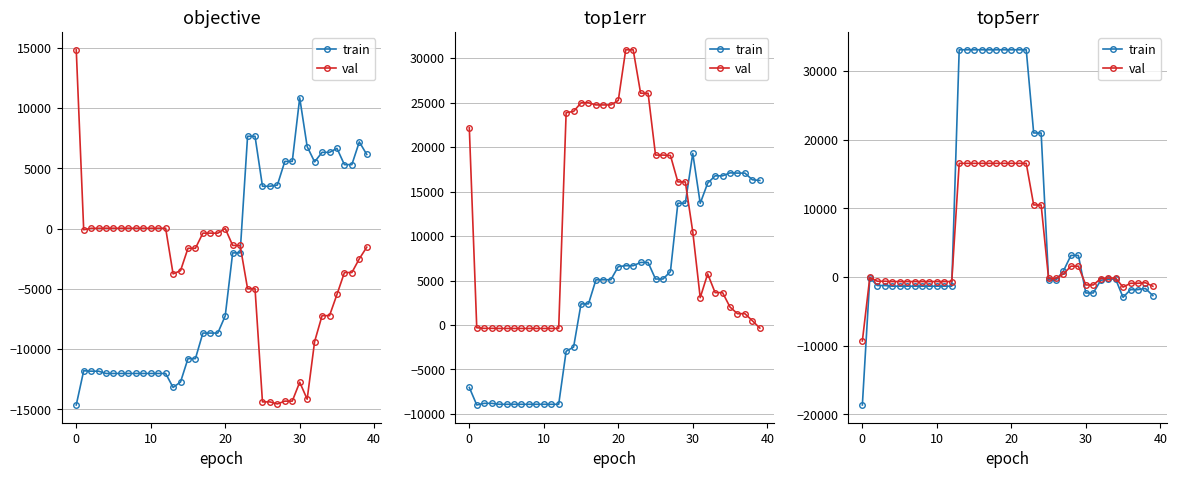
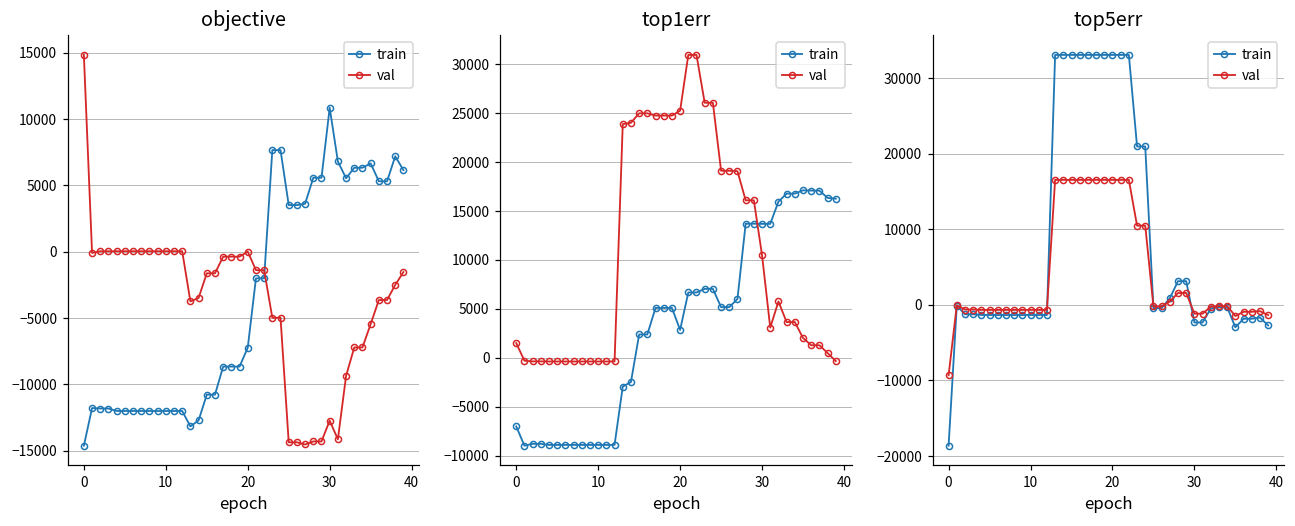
  {
    "objective": {
      "train": {
        "0": -14600,
        "10": -12000,
        "20": -7200,
        "30": 10800
      },
      "val": {
        "0": 14800,
        "10": 0,
        "20": 0,
        "30": -12700
      }
    },
    "top1err": {
      "train": {
        "0": -7000,
        "10": -9000,
-       "20": 7000,
-       "30": 19000
+       "20": 3000,
+       "30": 14000
      },
      "val": {
-       "0": 22000,
+       "0": 1000,
        "10": 0,
        "20": 25000,
        "30": 10000
      }
    },
    "top5err": {
      "train": {
        "0": -19000,
        "10": -1000,
        "20": 33000,
        "30": -2000
      },
      "val": {
        "0": -9000,
        "10": -1000,
        "20": 17000,
        "30": -1000
      }
    }
  }
